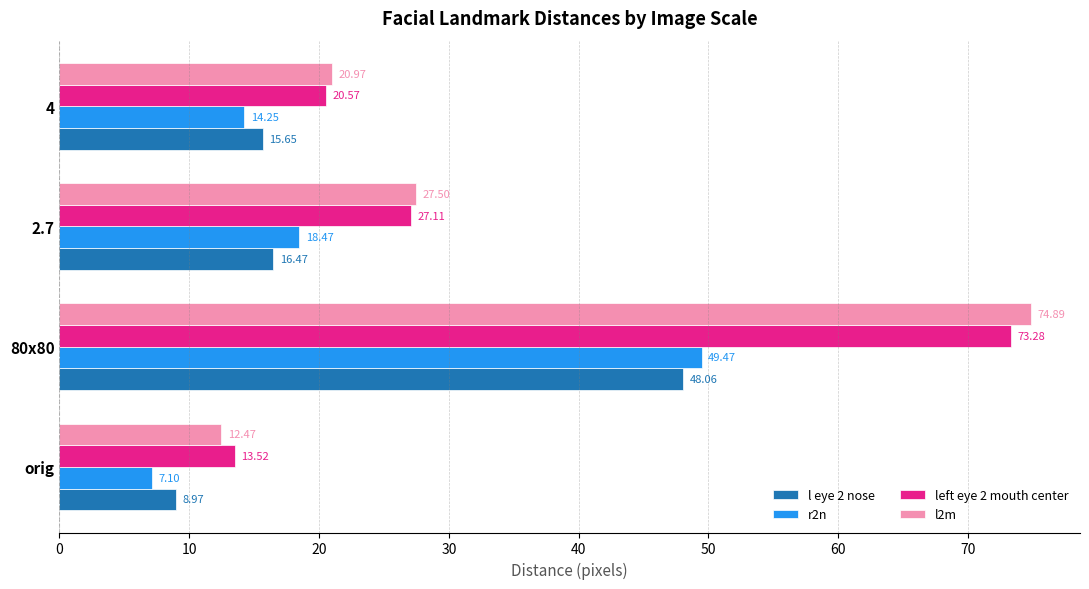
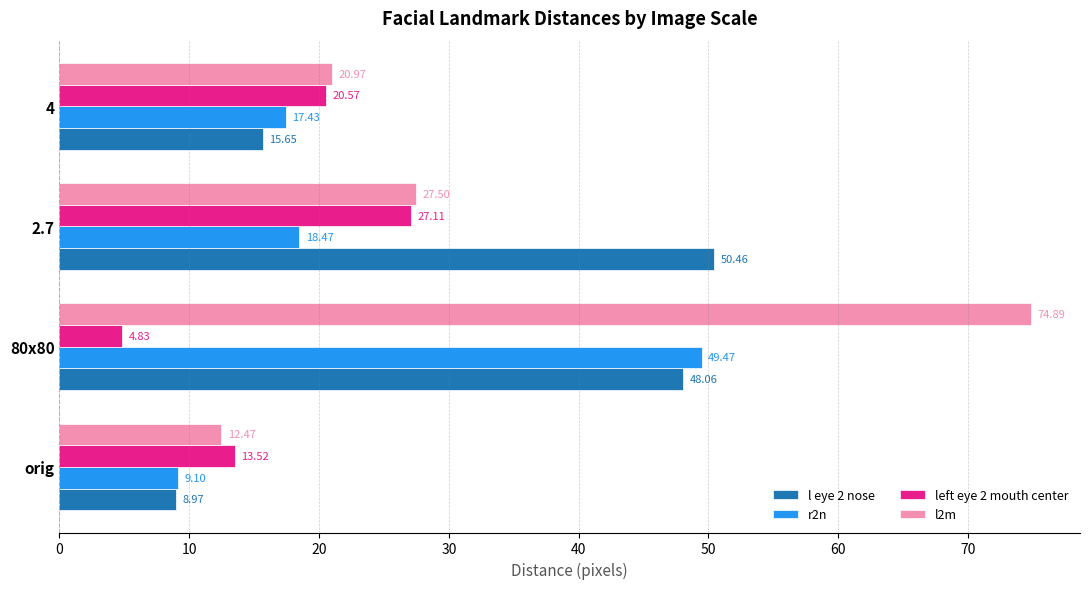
  {
    "l eye 2 nose": {
      "4": 15.65,
-     "2.7": 16.47,
+     "2.7": 50.46,
      "80x80": 48.06,
      "orig": 8.97
    },
    "r2n": {
-     "4": 14.25,
+     "4": 17.43,
      "2.7": 18.47,
      "80x80": 49.47,
-     "orig": 7.10
+     "orig": 9.10
    },
    "left eye 2 mouth center": {
      "4": 20.57,
      "2.7": 27.11,
-     "80x80": 73.28,
+     "80x80": 4.83,
      "orig": 13.52
    },
    "l2m": {
      "4": 20.97,
      "2.7": 27.50,
      "80x80": 74.89,
      "orig": 12.47
    }
  }
